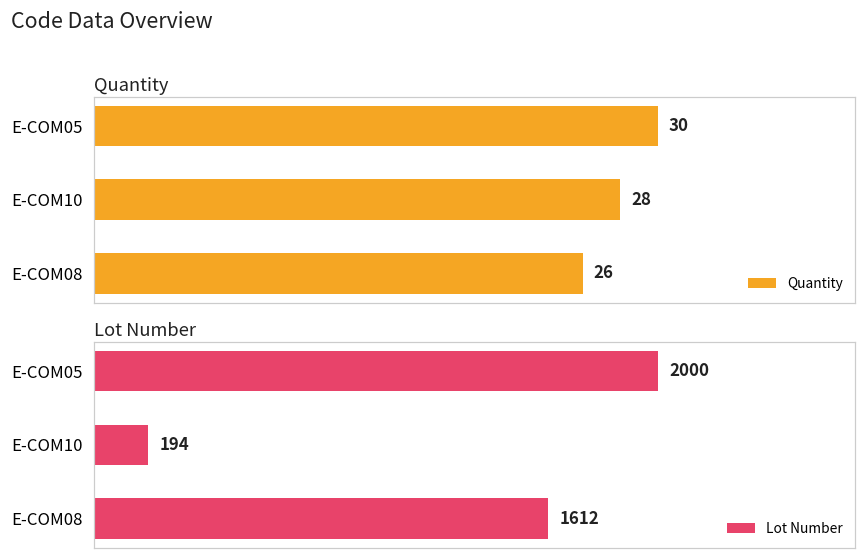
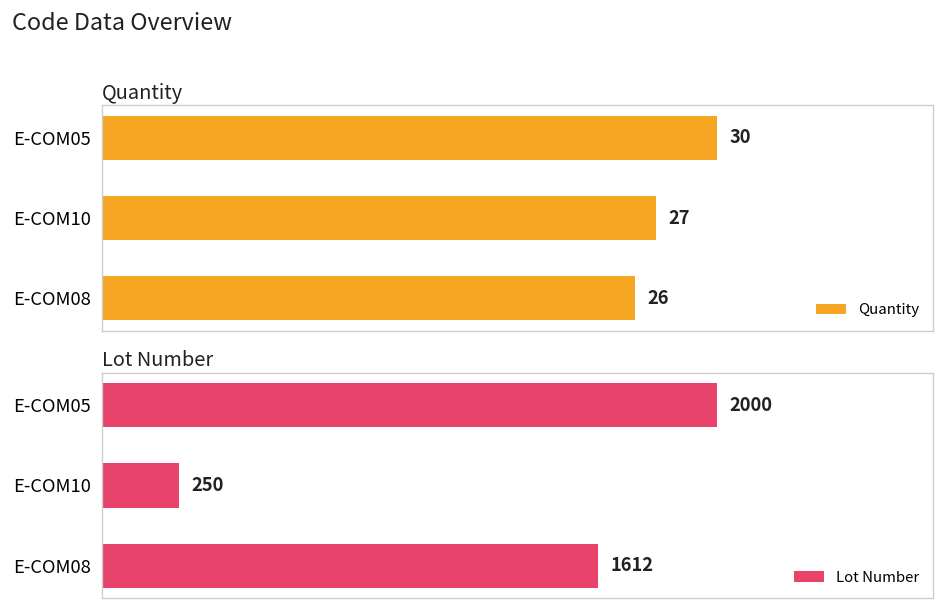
  {
    "Quantity": {
      "E-COM05": 30,
-     "E-COM10": 28,
+     "E-COM10": 27,
      "E-COM08": 26
    },
    "Lot Number": {
      "E-COM05": 2000,
-     "E-COM10": 194,
+     "E-COM10": 250,
      "E-COM08": 1612
    }
  }
